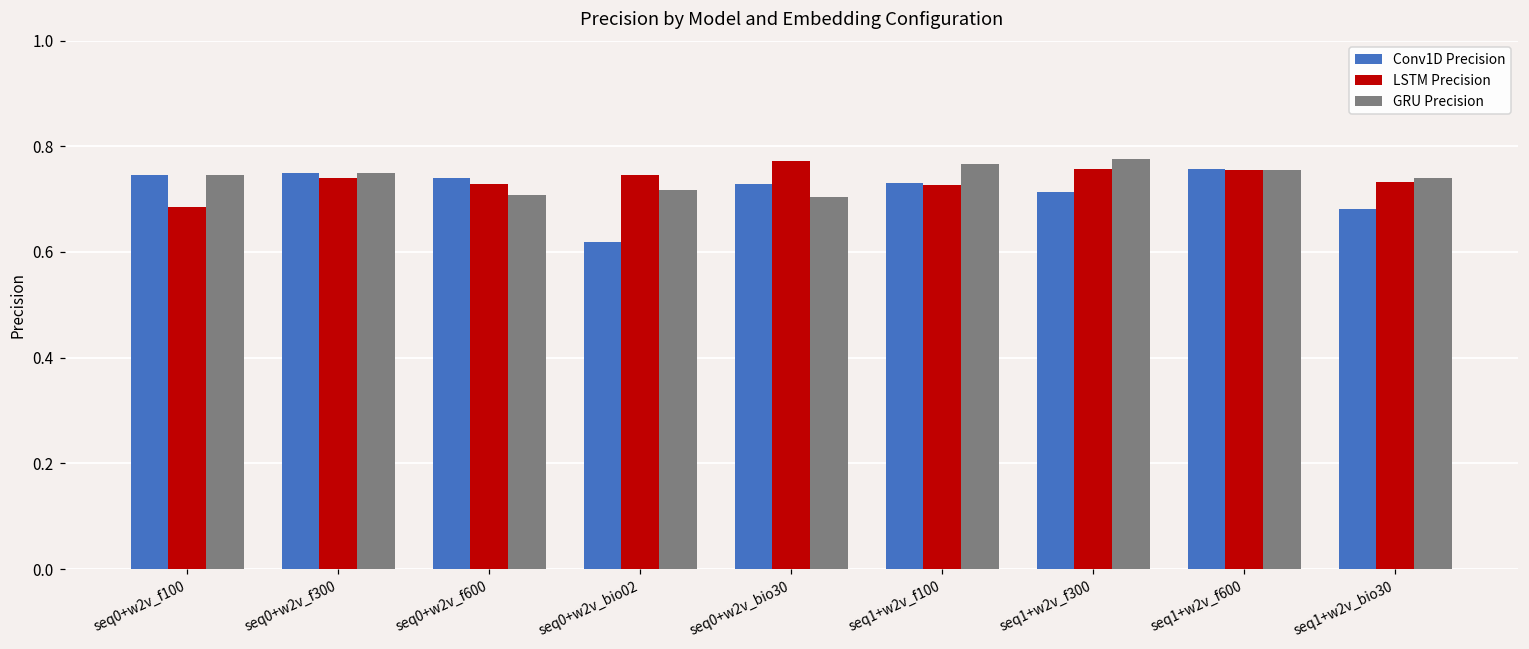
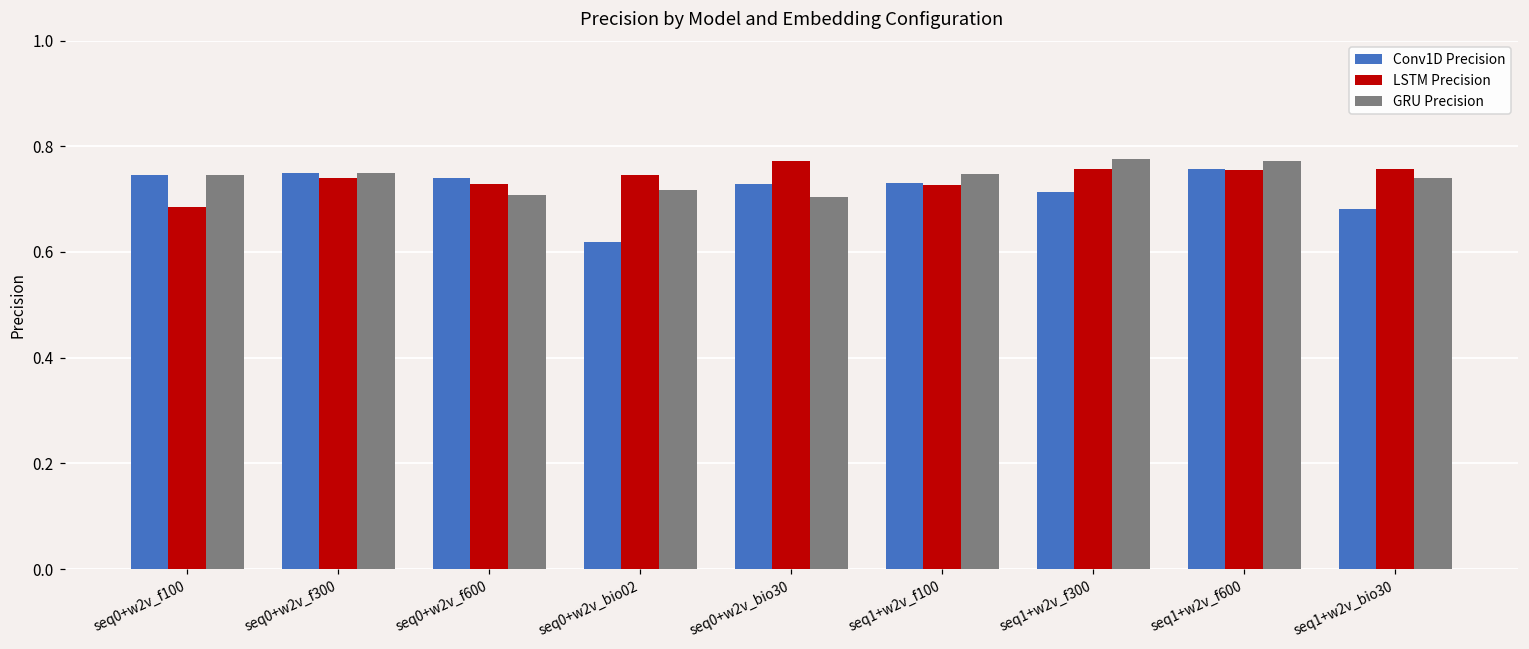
  {
    "Conv1D Precision": {
      "seq0+w2v_f100": 0.75,
      "seq0+w2v_f300": 0.75,
      "seq0+w2v_f600": 0.74,
      "seq0+w2v_bio02": 0.62,
      "seq0+w2v_bio30": 0.73,
      "seq1+w2v_f100": 0.73,
      "seq1+w2v_f300": 0.71,
      "seq1+w2v_f600": 0.76,
      "seq1+w2v_bio30": 0.68
    },
    "LSTM Precision": {
      "seq0+w2v_f100": 0.69,
      "seq0+w2v_f300": 0.74,
      "seq0+w2v_f600": 0.73,
      "seq0+w2v_bio02": 0.75,
      "seq0+w2v_bio30": 0.77,
      "seq1+w2v_f100": 0.73,
      "seq1+w2v_f300": 0.76,
      "seq1+w2v_f600": 0.75,
-     "seq1+w2v_bio30": 0.73
+     "seq1+w2v_bio30": 0.76
    },
    "GRU Precision": {
      "seq0+w2v_f100": 0.75,
      "seq0+w2v_f300": 0.75,
      "seq0+w2v_f600": 0.71,
      "seq0+w2v_bio02": 0.72,
      "seq0+w2v_bio30": 0.70,
-     "seq1+w2v_f100": 0.77,
+     "seq1+w2v_f100": 0.75,
      "seq1+w2v_f300": 0.78,
-     "seq1+w2v_f600": 0.76,
+     "seq1+w2v_f600": 0.77,
      "seq1+w2v_bio30": 0.74
    }
  }
